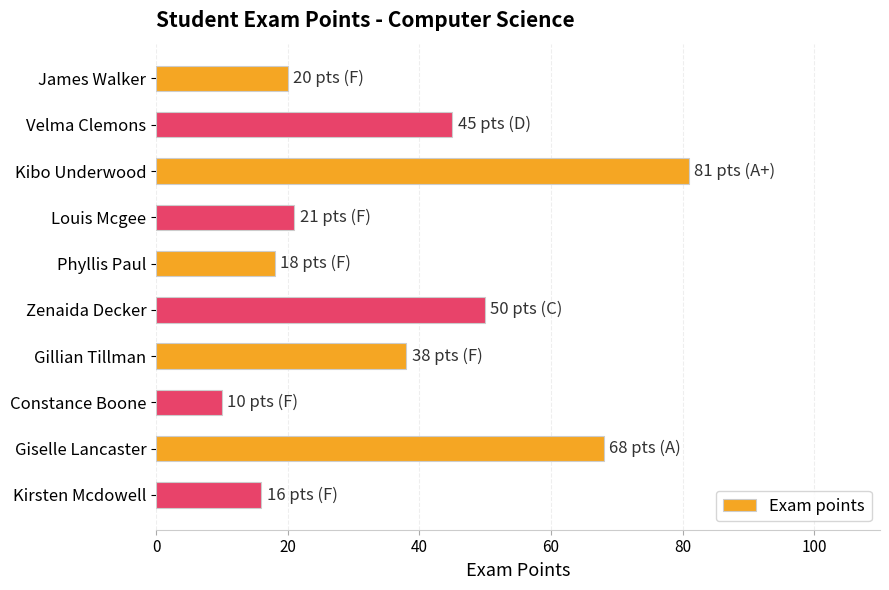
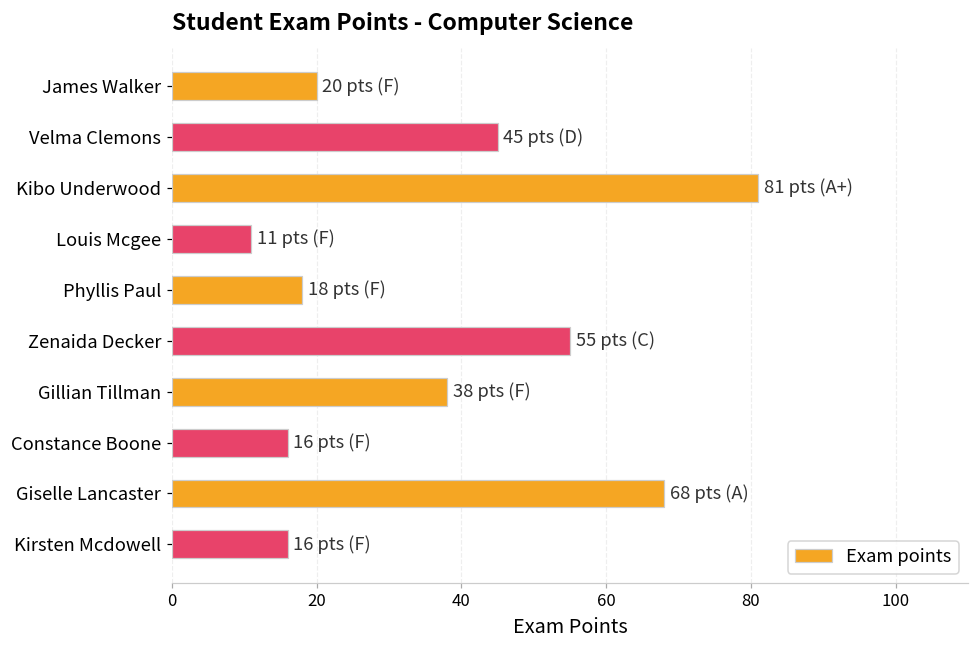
  {
    "James Walker": 20,
    "Velma Clemons": 45,
    "Kibo Underwood": 81,
-   "Louis Mcgee": 21,
+   "Louis Mcgee": 11,
    "Phyllis Paul": 18,
-   "Zenaida Decker": 50,
+   "Zenaida Decker": 55,
    "Gillian Tillman": 38,
-   "Constance Boone": 10,
+   "Constance Boone": 16,
    "Giselle Lancaster": 68,
    "Kirsten Mcdowell": 16
  }
